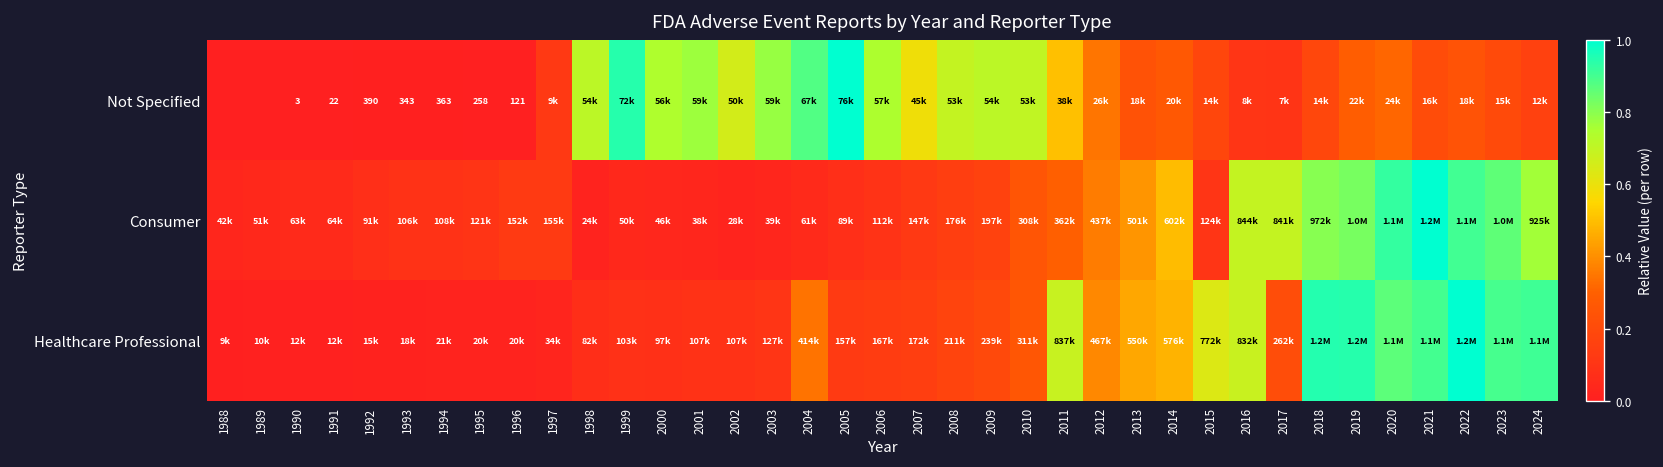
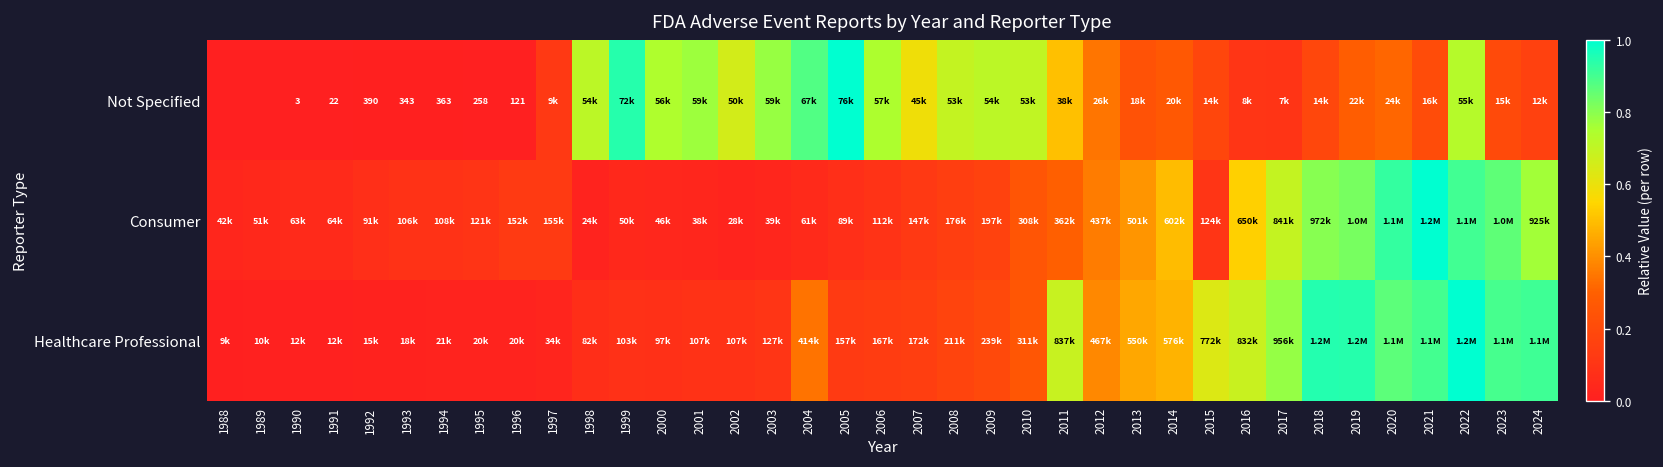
  {
    "Not Specified": {
      "1990": "3",
      "1991": "22",
      "1992": "390",
      "1993": "343",
      "1994": "363",
      "1995": "258",
      "1996": "121",
      "1997": "9k",
      "1998": "54k",
      "1999": "72k",
      "2000": "56k",
      "2001": "59k",
      "2002": "50k",
      "2003": "59k",
      "2004": "67k",
      "2005": "76k",
      "2006": "57k",
      "2007": "45k",
      "2008": "53k",
      "2009": "54k",
      "2010": "53k",
      "2011": "38k",
      "2012": "26k",
      "2013": "18k",
      "2014": "20k",
      "2015": "14k",
      "2016": "8k",
      "2017": "7k",
      "2018": "14k",
      "2019": "22k",
      "2020": "24k",
      "2021": "16k",
-     "2022": "18k",
+     "2022": "55k",
      "2023": "15k",
      "2024": "12k"
    },
    "Consumer": {
      "1988": "42k",
      "1989": "51k",
      "1990": "63k",
      "1991": "64k",
      "1992": "91k",
      "1993": "106k",
      "1994": "108k",
      "1995": "121k",
      "1996": "152k",
      "1997": "155k",
      "1998": "24k",
      "1999": "50k",
      "2000": "46k",
      "2001": "38k",
      "2002": "28k",
      "2003": "39k",
      "2004": "61k",
      "2005": "89k",
      "2006": "112k",
      "2007": "147k",
      "2008": "176k",
      "2009": "197k",
      "2010": "308k",
      "2011": "362k",
      "2012": "437k",
      "2013": "501k",
      "2014": "602k",
      "2015": "124k",
-     "2016": "844k",
+     "2016": "650k",
      "2017": "841k",
      "2018": "972k",
      "2019": "1.0M",
      "2020": "1.1M",
      "2021": "1.2M",
      "2022": "1.1M",
      "2023": "1.0M",
      "2024": "925k"
    },
    "Healthcare Professional": {
      "1988": "9k",
      "1989": "10k",
      "1990": "12k",
      "1991": "12k",
      "1992": "15k",
      "1993": "18k",
      "1994": "21k",
      "1995": "20k",
      "1996": "20k",
      "1997": "34k",
      "1998": "82k",
      "1999": "103k",
      "2000": "97k",
      "2001": "107k",
      "2002": "107k",
      "2003": "127k",
      "2004": "414k",
      "2005": "157k",
      "2006": "167k",
      "2007": "172k",
      "2008": "211k",
      "2009": "239k",
      "2010": "311k",
      "2011": "837k",
      "2012": "467k",
      "2013": "550k",
      "2014": "576k",
      "2015": "772k",
      "2016": "832k",
-     "2017": "262k",
+     "2017": "956k",
      "2018": "1.2M",
      "2019": "1.2M",
      "2020": "1.1M",
      "2021": "1.1M",
      "2022": "1.2M",
      "2023": "1.1M",
      "2024": "1.1M"
    }
  }
